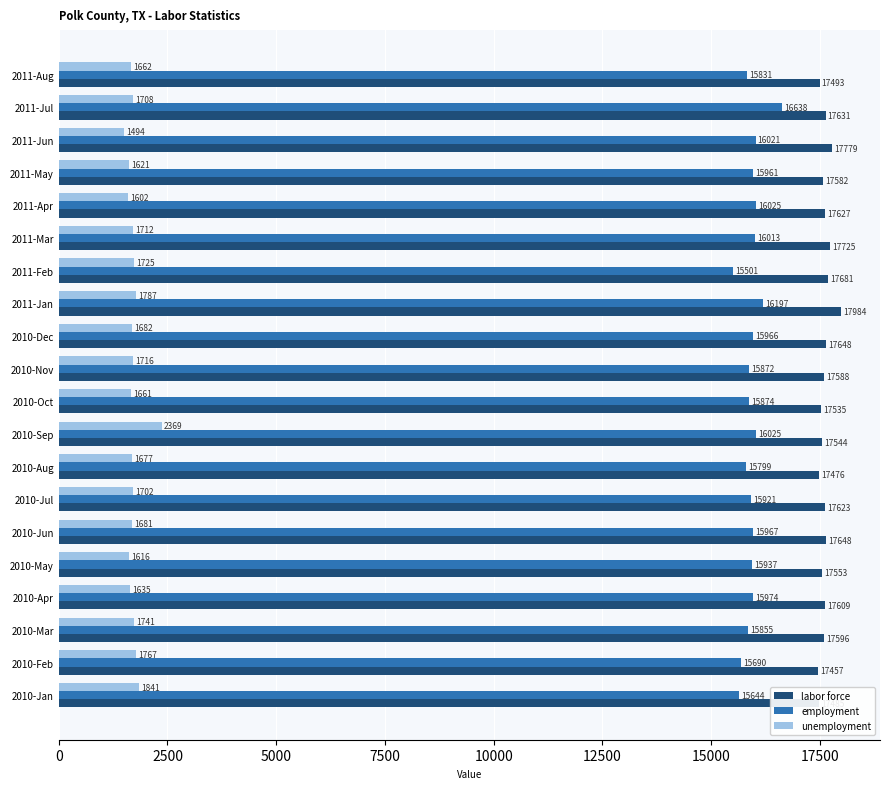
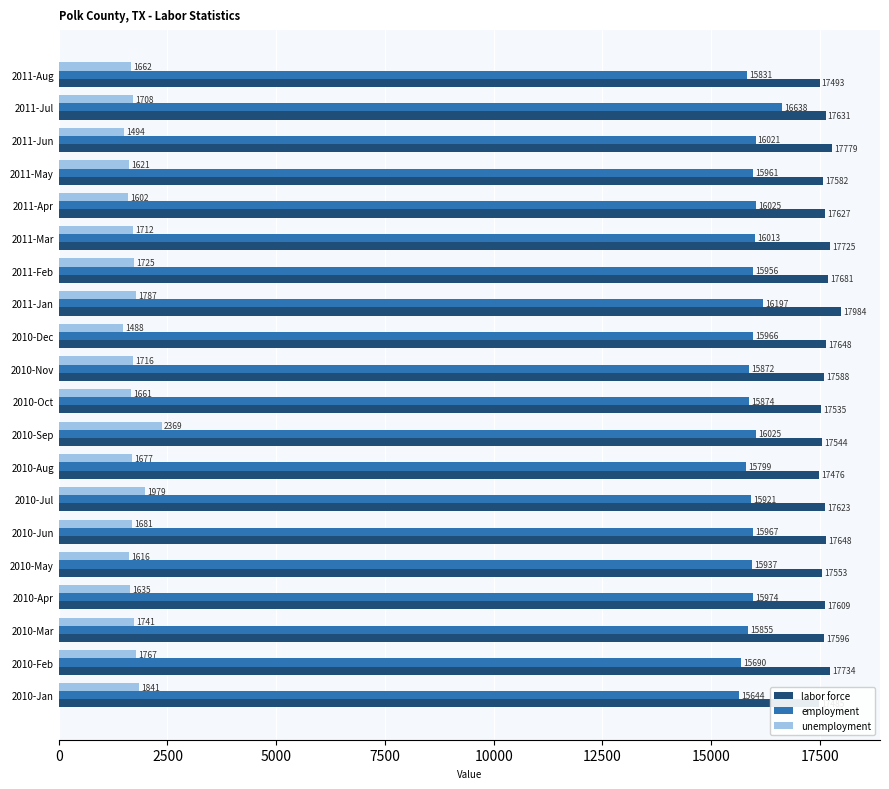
  {
    "labor force": {
      "2011-Aug": 17493,
      "2011-Jul": 17631,
      "2011-Jun": 17779,
      "2011-May": 17582,
      "2011-Apr": 17627,
      "2011-Mar": 17725,
      "2011-Feb": 17681,
      "2011-Jan": 17984,
      "2010-Dec": 17648,
      "2010-Nov": 17588,
      "2010-Oct": 17535,
      "2010-Sep": 17544,
      "2010-Aug": 17476,
      "2010-Jul": 17623,
      "2010-Jun": 17648,
      "2010-May": 17553,
      "2010-Apr": 17609,
      "2010-Mar": 17596,
-     "2010-Feb": 17457
+     "2010-Feb": 17734
    },
    "employment": {
      "2011-Aug": 15831,
      "2011-Jul": 16638,
      "2011-Jun": 16021,
      "2011-May": 15961,
      "2011-Apr": 16025,
      "2011-Mar": 16013,
-     "2011-Feb": 15501,
+     "2011-Feb": 15956,
      "2011-Jan": 16197,
      "2010-Dec": 15966,
      "2010-Nov": 15872,
      "2010-Oct": 15874,
      "2010-Sep": 16025,
      "2010-Aug": 15799,
      "2010-Jul": 15921,
      "2010-Jun": 15967,
      "2010-May": 15937,
      "2010-Apr": 15974,
      "2010-Mar": 15855,
      "2010-Feb": 15690,
      "2010-Jan": 15644
    },
    "unemployment": {
      "2011-Aug": 1662,
      "2011-Jul": 1708,
      "2011-Jun": 1494,
      "2011-May": 1621,
      "2011-Apr": 1602,
      "2011-Mar": 1712,
      "2011-Feb": 1725,
      "2011-Jan": 1787,
-     "2010-Dec": 1682,
+     "2010-Dec": 1488,
      "2010-Nov": 1716,
      "2010-Oct": 1661,
      "2010-Sep": 2369,
      "2010-Aug": 1677,
-     "2010-Jul": 1702,
+     "2010-Jul": 1979,
      "2010-Jun": 1681,
      "2010-May": 1616,
      "2010-Apr": 1635,
      "2010-Mar": 1741,
      "2010-Feb": 1767,
      "2010-Jan": 1841
    }
  }
